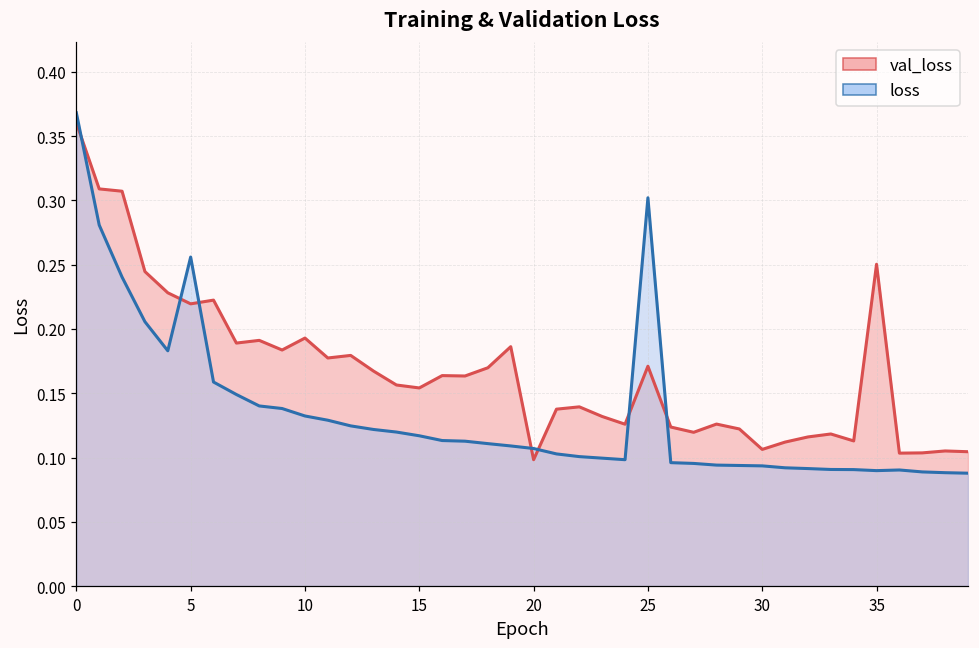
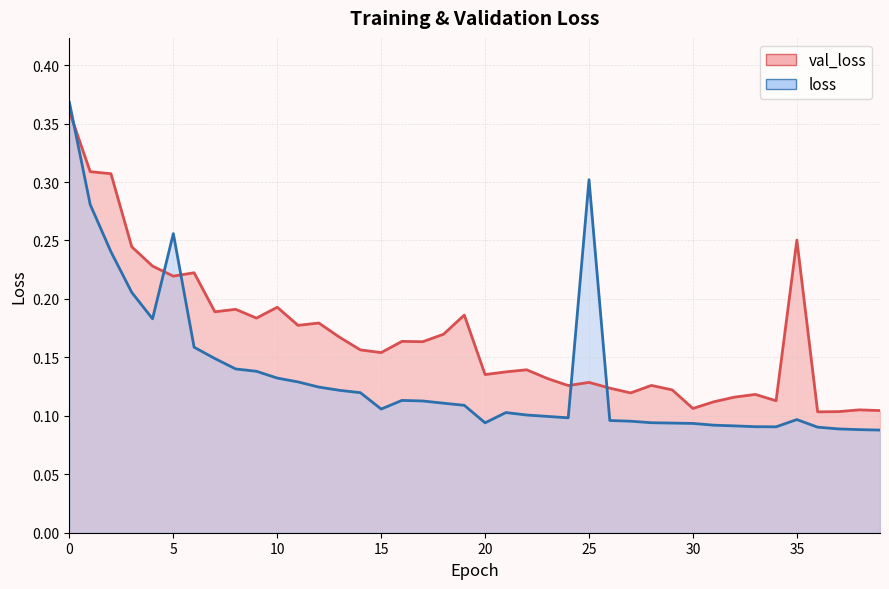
  {
    "val_loss": {
      "0": 0.360,
      "5": 0.220,
      "10": 0.193,
      "15": 0.154,
-     "20": 0.098,
-     "25": 0.171,
+     "20": 0.135,
+     "25": 0.129,
      "30": 0.106,
      "35": 0.250
    },
    "loss": {
      "0": 0.368,
      "5": 0.256,
      "10": 0.132,
-     "15": 0.117,
-     "20": 0.107,
+     "15": 0.106,
+     "20": 0.094,
      "25": 0.302,
      "30": 0.094,
-     "35": 0.090
+     "35": 0.097
    }
  }
